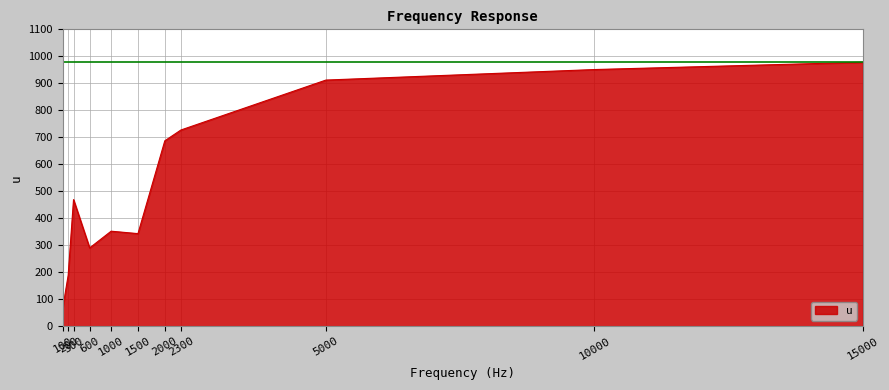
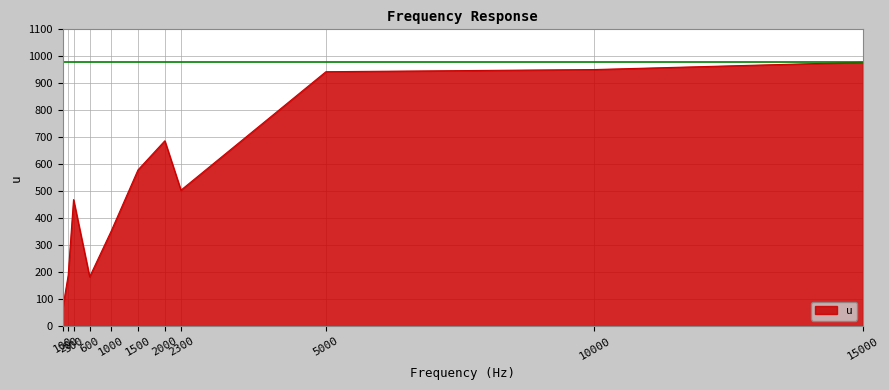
  {
    "100": 70,
    "200": 190,
    "300": 470,
-   "600": 290,
+   "600": 180,
    "1000": 350,
-   "1500": 340,
+   "1500": 580,
    "2000": 690,
-   "2300": 730,
-   "5000": 910,
+   "2300": 500,
+   "5000": 940,
    "10000": 950,
    "15000": 980
  }
